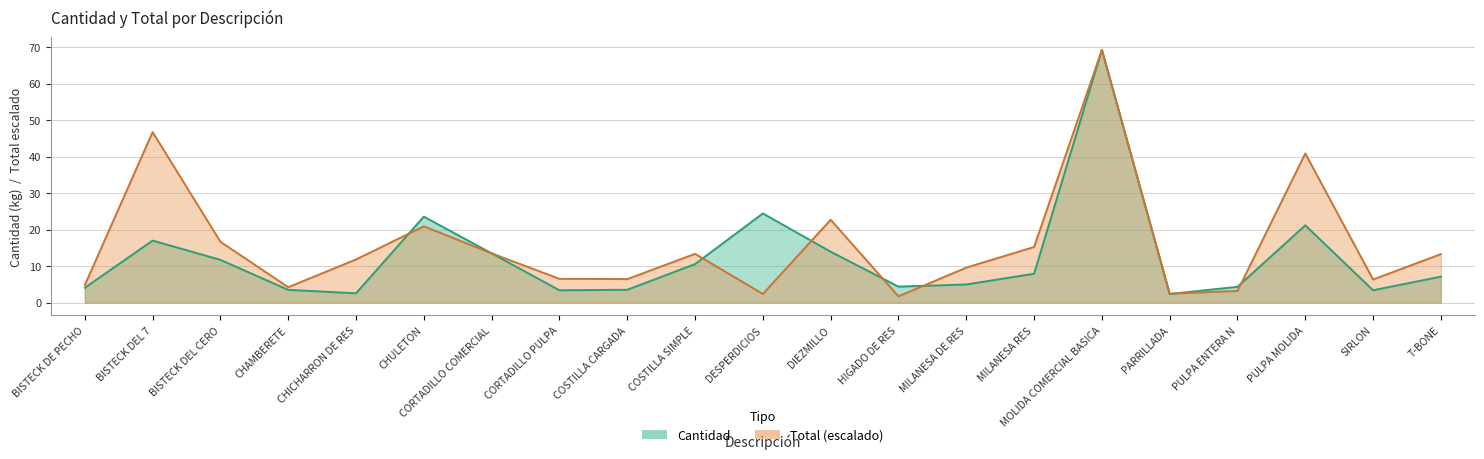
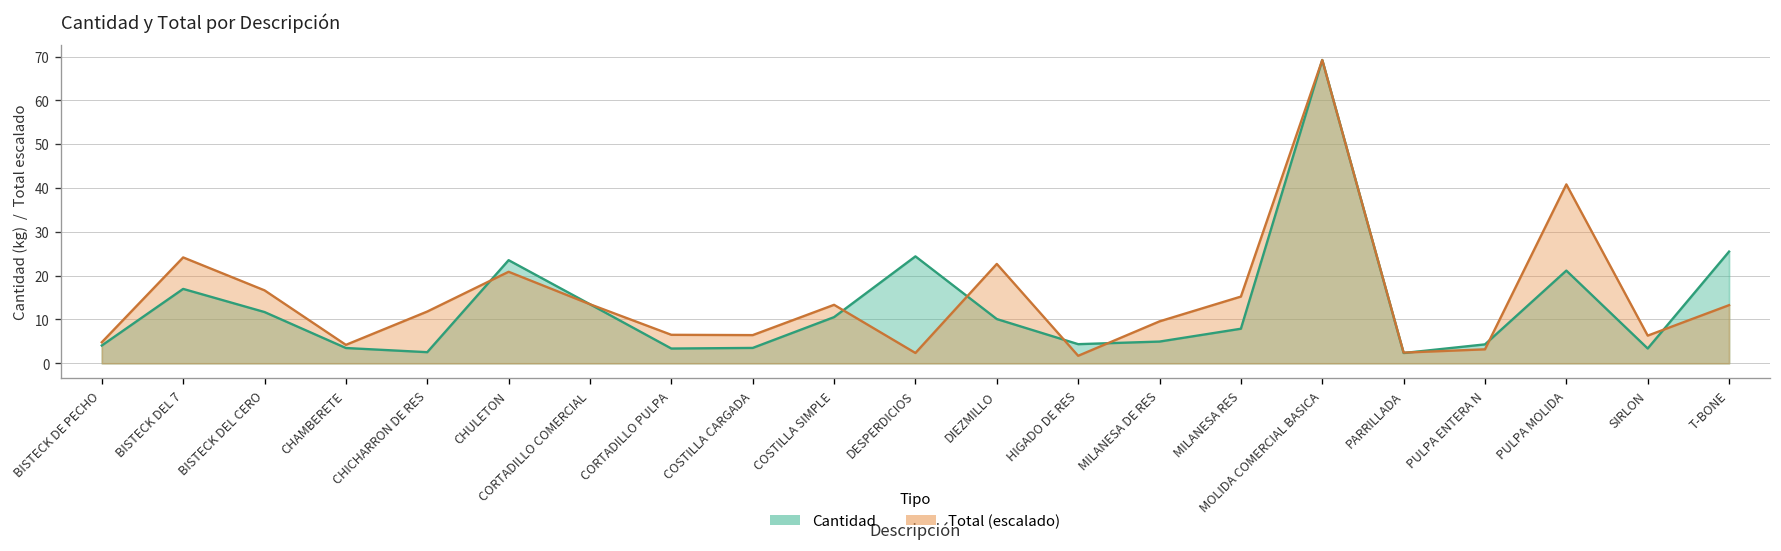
  {
    "Cantidad": {
      "BISTECK DE PECHO": 4,
      "BISTECK DEL 7": 17,
      "BISTECK DEL CERO": 12,
      "CHAMBERETE": 3,
      "CHICHARRON DE RES": 3,
      "CHULETON": 24,
      "CORTADILLO PULPA": 3,
      "COSTILLA CARGADA": 4,
      "COSTILLA SIMPLE": 11,
      "DESPERDICIOS": 24,
-     "DIEZMILLO": 14,
+     "DIEZMILLO": 10,
      "HIGADO DE RES": 4,
      "MILANESA DE RES": 5,
      "MILANESA RES": 8,
      "PULPA ENTERA N": 4,
      "PULPA MOLIDA": 21,
      "SIRLON": 3,
-     "T-BONE": 7
+     "T-BONE": 26
    },
    "Total (escalado)": {
      "BISTECK DE PECHO": 5,
-     "BISTECK DEL 7": 47,
+     "BISTECK DEL 7": 24,
      "BISTECK DEL CERO": 17,
      "CHAMBERETE": 4,
      "CHICHARRON DE RES": 12,
      "CHULETON": 21,
      "CORTADILLO PULPA": 7,
      "COSTILLA CARGADA": 6,
      "COSTILLA SIMPLE": 13,
      "DESPERDICIOS": 2,
      "DIEZMILLO": 23,
      "HIGADO DE RES": 2,
      "MILANESA DE RES": 10,
      "MILANESA RES": 15,
      "PULPA ENTERA N": 3,
      "PULPA MOLIDA": 41,
      "SIRLON": 6,
      "T-BONE": 13
    }
  }
